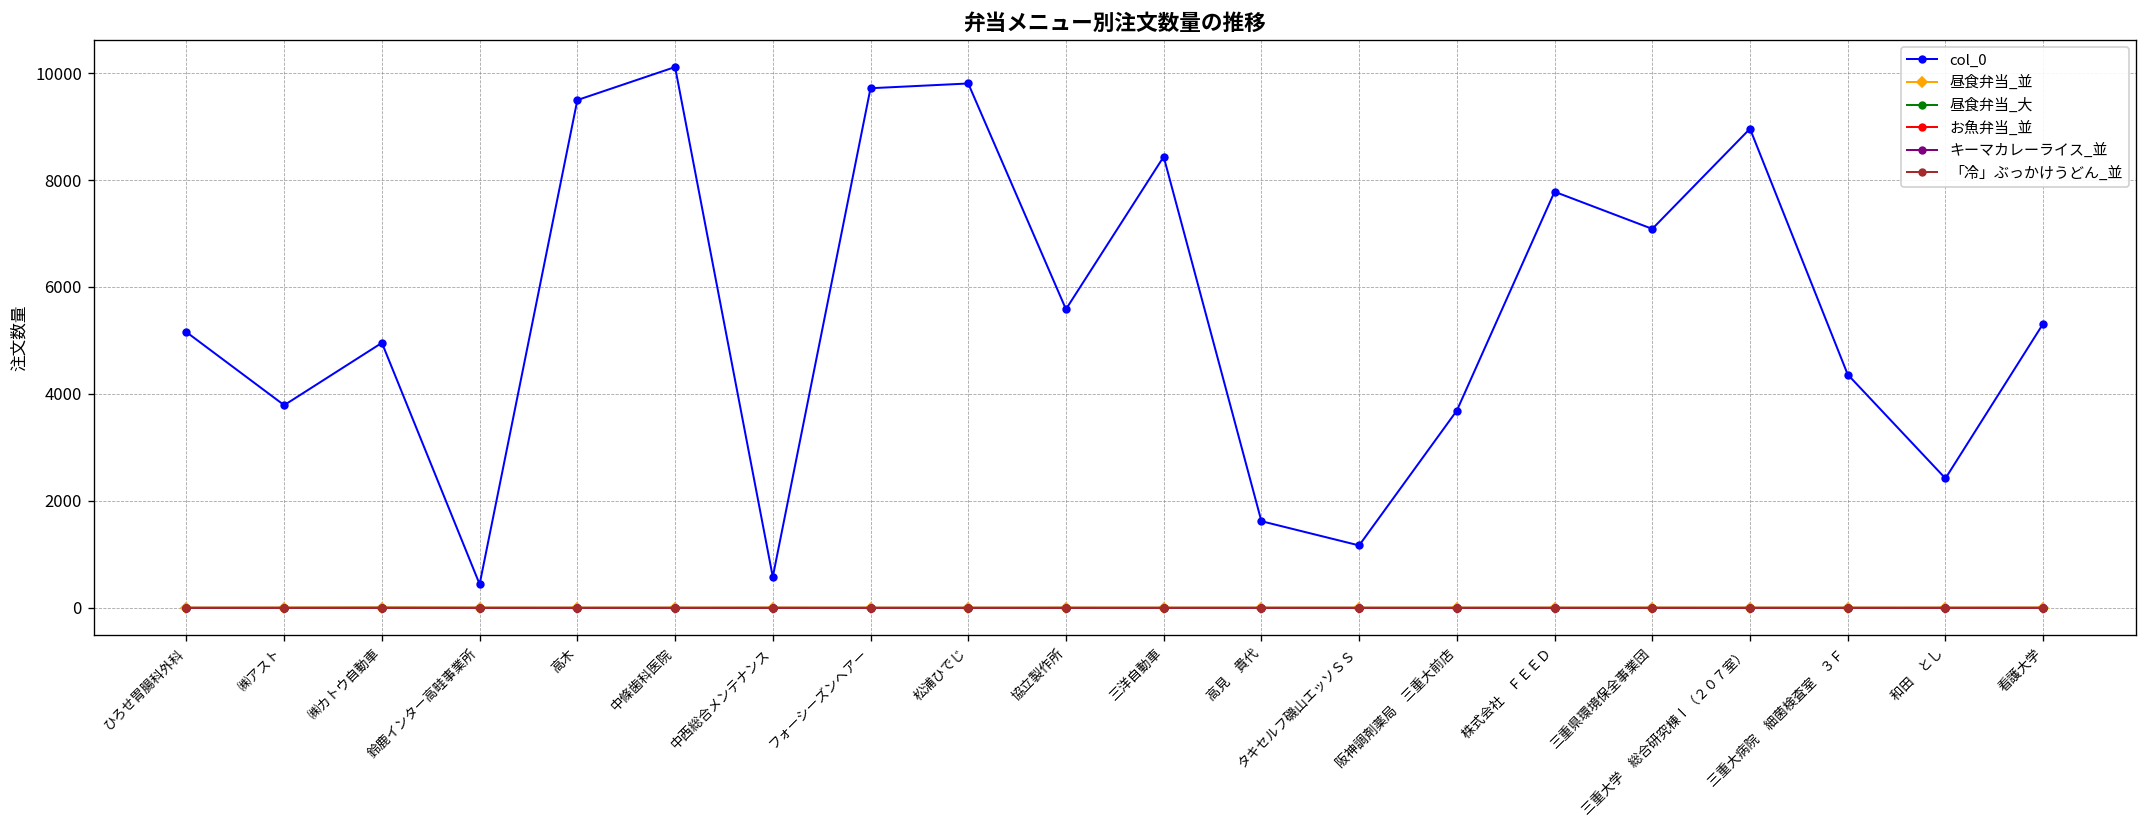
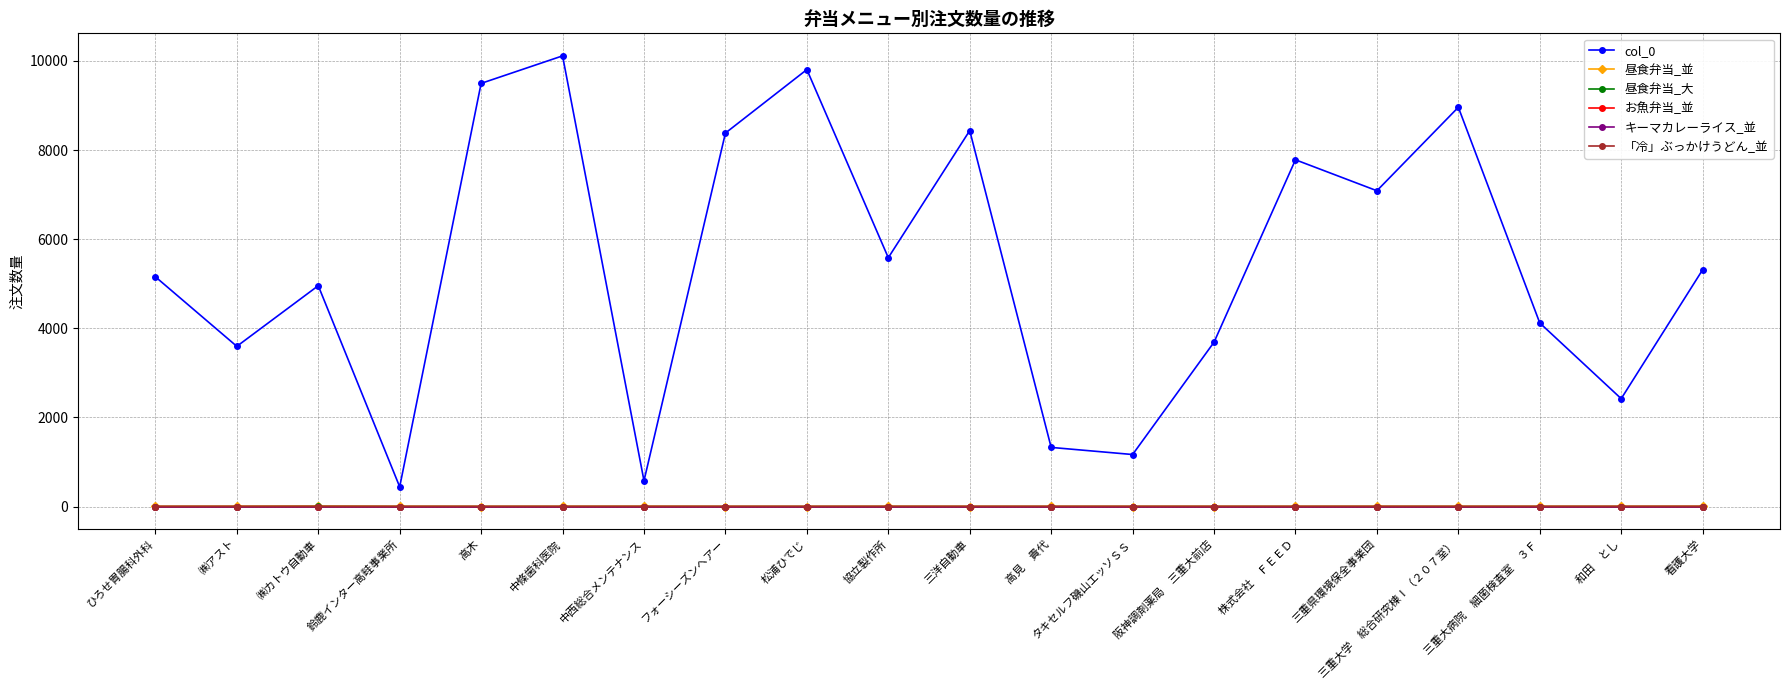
  {
    "col_0": {
      "ひろせ胃腸科外科": 5200,
-     "㈱アスト": 3800,
+     "㈱アスト": 3600,
      "㈱カトウ自動車": 5000,
      "鈴鹿インター高畦事業所": 400,
      "高木": 9500,
      "中條歯科医院": 10100,
      "中西総合メンテナンス": 600,
-     "フォーシーズンヘアー": 9700,
+     "フォーシーズンヘアー": 8400,
      "松浦ひでじ": 9800,
      "協立製作所": 5600,
      "三洋自動車": 8400,
-     "高見 貴代": 1600,
+     "高見 貴代": 1300,
      "タキセルフ磯山エッソＳＳ": 1200,
      "阪神調剤薬局 三重大前店": 3700,
      "株式会社 ＦＥＥＤ": 7800,
      "三重県環境保全事業団": 7100,
      "三重大学 総合研究棟Ⅰ（２０７室）": 9000,
-     "三重大病院 細菌検査室 ３Ｆ": 4400,
+     "三重大病院 細菌検査室 ３Ｆ": 4100,
      "和田 とし": 2400,
      "看護大学": 5300
    },
    "「冷」ぶっかけうどん_並": {
      "ひろせ胃腸科外科": 0,
      "㈱アスト": 0,
      "㈱カトウ自動車": 0,
      "鈴鹿インター高畦事業所": 0,
      "高木": 0,
      "中條歯科医院": 0,
      "中西総合メンテナンス": 0,
      "フォーシーズンヘアー": 0,
      "松浦ひでじ": 0,
      "協立製作所": 0,
      "三洋自動車": 0,
      "高見 貴代": 0,
      "タキセルフ磯山エッソＳＳ": 0,
      "阪神調剤薬局 三重大前店": 0,
      "株式会社 ＦＥＥＤ": 0,
      "三重県環境保全事業団": 0,
      "三重大学 総合研究棟Ⅰ（２０７室）": 0,
      "三重大病院 細菌検査室 ３Ｆ": 0,
      "和田 とし": 0,
      "看護大学": 0
    }
  }
